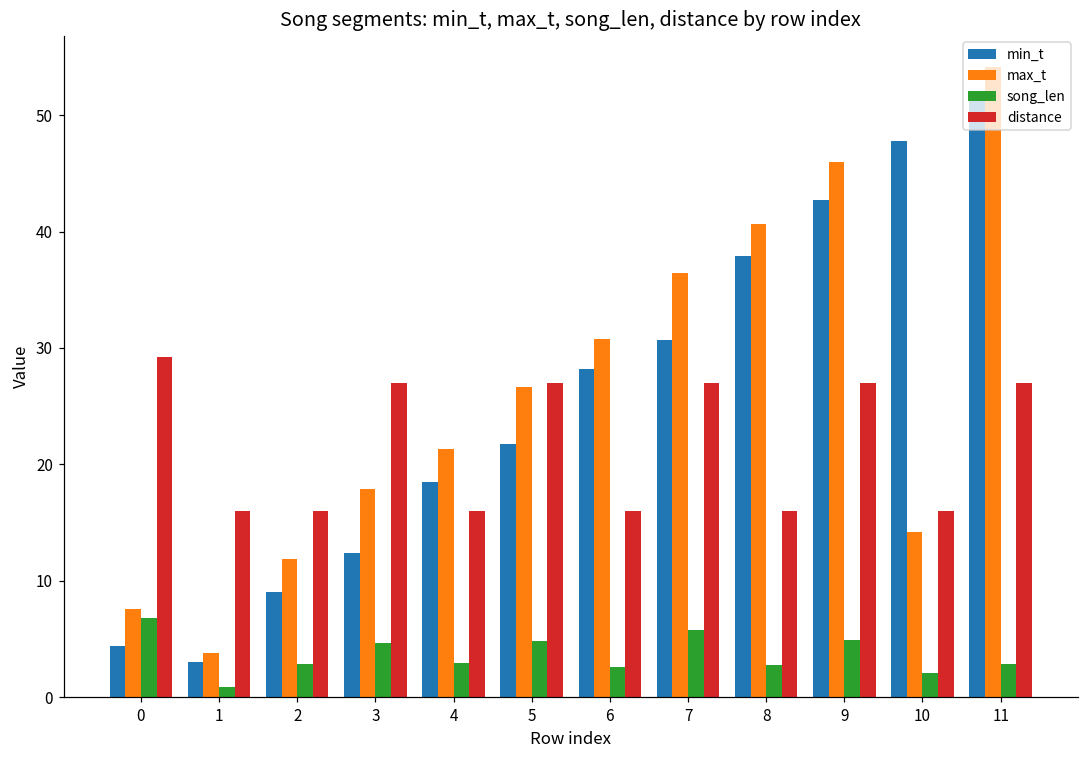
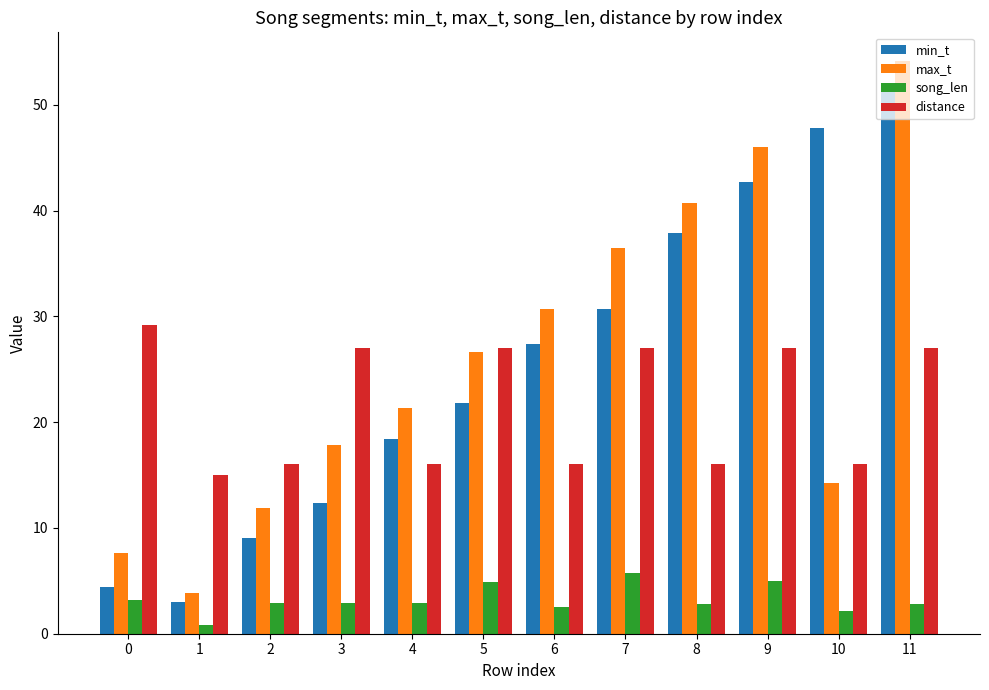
  {
    "min_t": {
      "0": 4.4,
      "1": 3.0,
      "2": 9.0,
      "3": 12.4,
      "4": 18.5,
      "5": 21.8,
-     "6": 28.2,
+     "6": 27.4,
      "7": 30.7,
      "8": 37.9,
      "9": 42.7,
      "10": 47.8
    },
    "max_t": {
      "0": 7.6,
      "1": 3.8,
      "2": 11.9,
      "3": 17.8,
      "4": 21.4,
      "5": 26.6,
      "6": 30.7,
      "7": 36.5,
      "8": 40.7,
      "9": 46.0,
      "10": 14.2
    },
    "song_len": {
-     "0": 6.8,
+     "0": 3.2,
      "1": 0.8,
      "2": 2.9,
-     "3": 4.7,
+     "3": 2.9,
      "4": 2.9,
      "5": 4.8,
      "6": 2.6,
      "7": 5.7,
      "8": 2.8,
      "9": 4.9,
      "10": 2.1,
      "11": 2.8
    },
    "distance": {
      "0": 29,
-     "1": 16,
+     "1": 15,
      "2": 16,
      "3": 27,
      "4": 16,
      "5": 27,
      "6": 16,
      "7": 27,
      "8": 16,
      "9": 27,
      "10": 16,
      "11": 27
    }
  }
